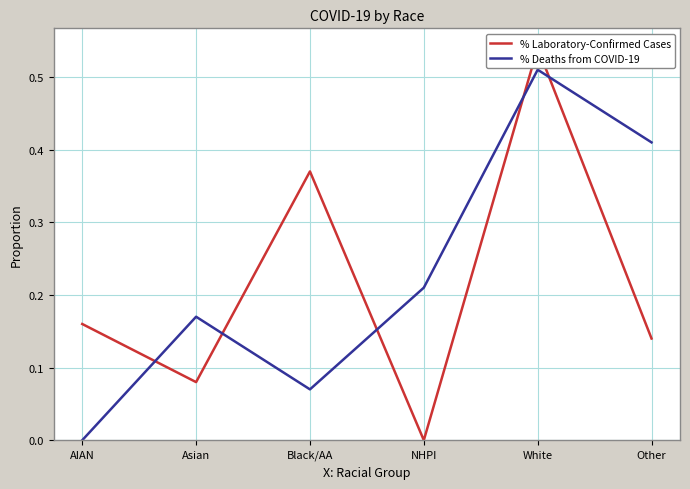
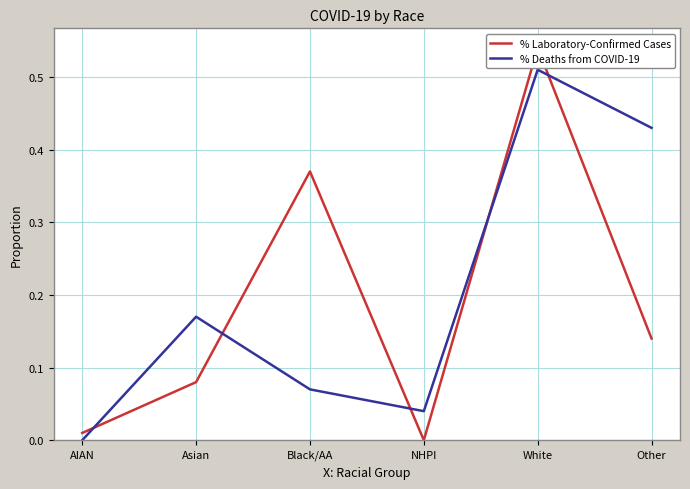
  {
    "% Laboratory-Confirmed Cases": {
-     "AIAN": 0.16,
+     "AIAN": 0.01,
      "Asian": 0.08,
      "Black/AA": 0.37,
      "NHPI": 0.00,
      "Other": 0.14
    },
    "% Deaths from COVID-19": {
      "AIAN": 0.00,
      "Asian": 0.17,
      "Black/AA": 0.07,
-     "NHPI": 0.21,
+     "NHPI": 0.04,
      "White": 0.51,
-     "Other": 0.41
+     "Other": 0.43
    }
  }
